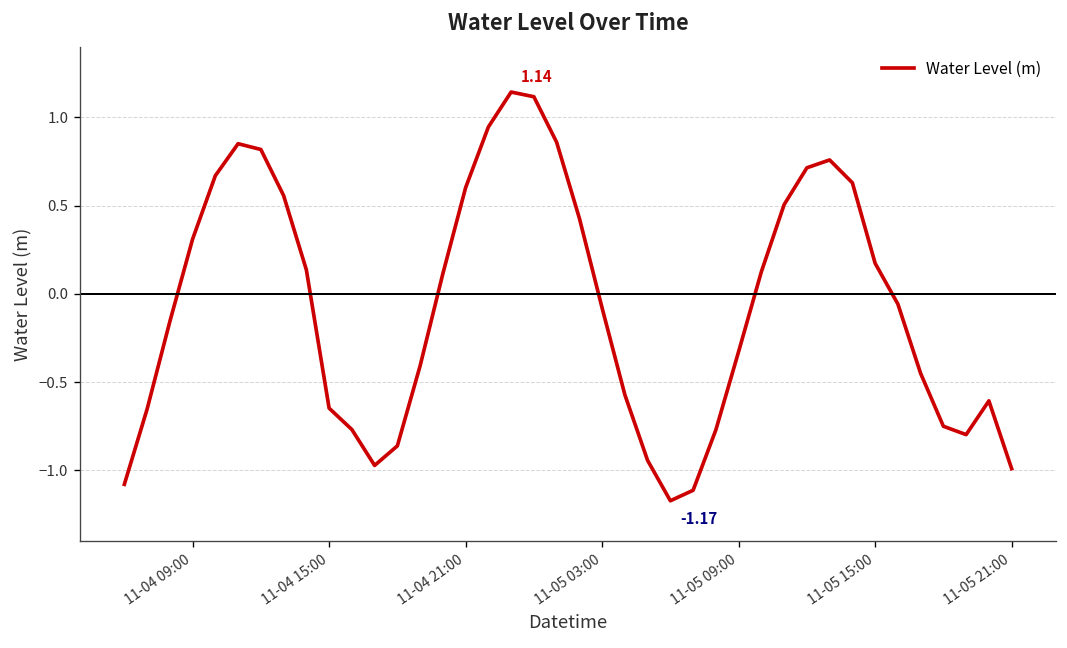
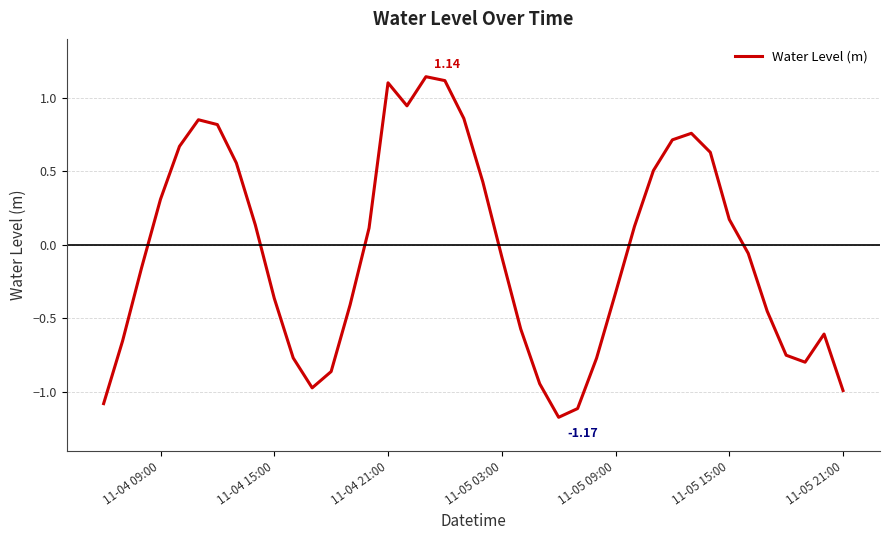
  {
    "11-04 09:00": 0.31,
-   "11-04 15:00": -0.65,
-   "11-04 21:00": 0.60,
+   "11-04 15:00": -0.36,
+   "11-04 21:00": 1.10,
    "11-05 03:00": -0.08,
    "11-05 09:00": -0.33,
    "11-05 15:00": 0.17,
    "11-05 21:00": -0.99
  }
